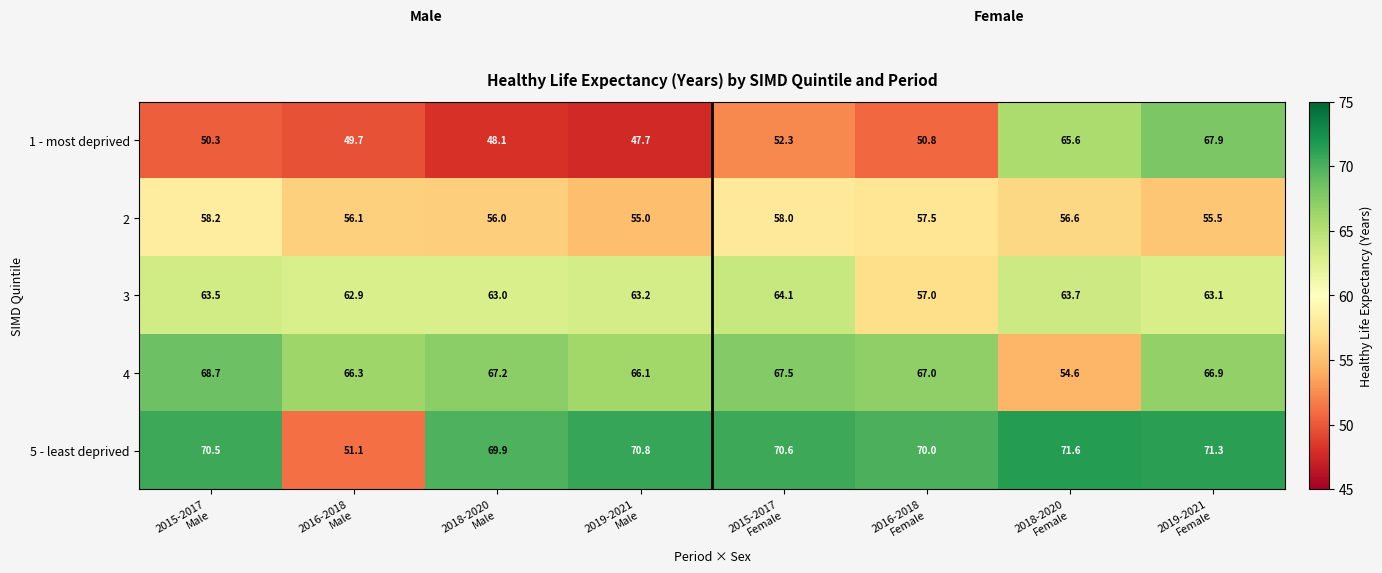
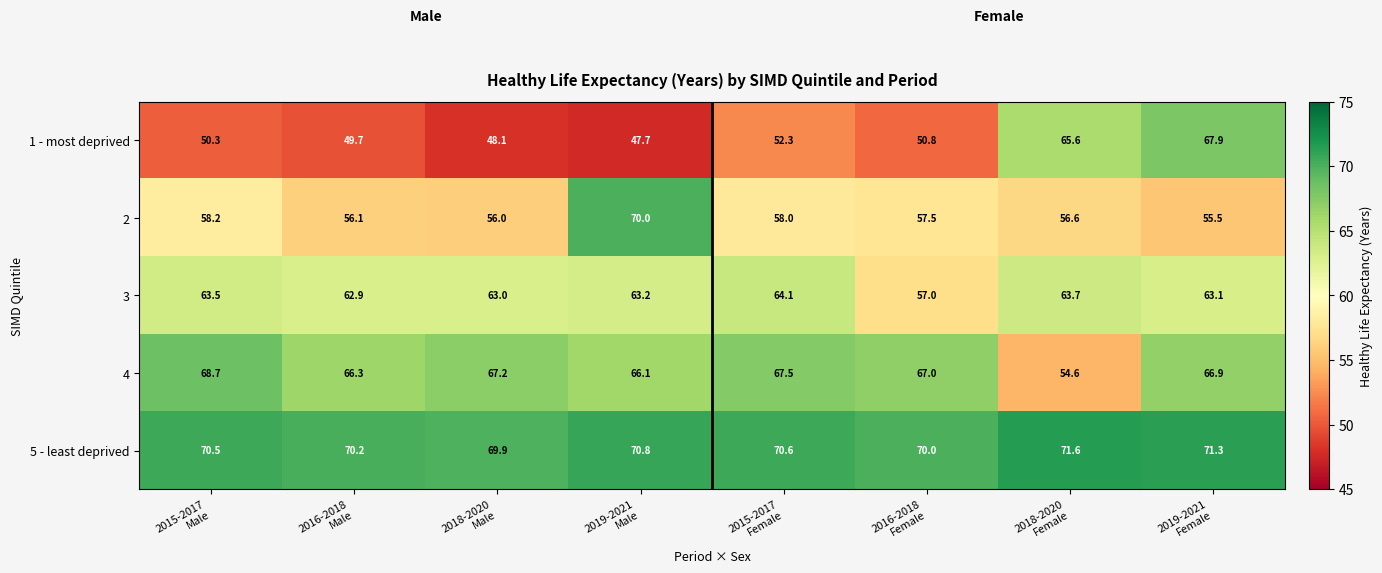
  {
    "1 - most deprived": {
      "2015-2017 Male": 50.3,
      "2016-2018 Male": 49.7,
      "2018-2020 Male": 48.1,
      "2019-2021 Male": 47.7,
      "2015-2017 Female": 52.3,
      "2016-2018 Female": 50.8,
      "2018-2020 Female": 65.6,
      "2019-2021 Female": 67.9
    },
    "2": {
      "2015-2017 Male": 58.2,
      "2016-2018 Male": 56.1,
      "2018-2020 Male": 56.0,
-     "2019-2021 Male": 55.0,
+     "2019-2021 Male": 70.0,
      "2015-2017 Female": 58.0,
      "2016-2018 Female": 57.5,
      "2018-2020 Female": 56.6,
      "2019-2021 Female": 55.5
    },
    "3": {
      "2015-2017 Male": 63.5,
      "2016-2018 Male": 62.9,
      "2018-2020 Male": 63.0,
      "2019-2021 Male": 63.2,
      "2015-2017 Female": 64.1,
      "2016-2018 Female": 57.0,
      "2018-2020 Female": 63.7,
      "2019-2021 Female": 63.1
    },
    "4": {
      "2015-2017 Male": 68.7,
      "2016-2018 Male": 66.3,
      "2018-2020 Male": 67.2,
      "2019-2021 Male": 66.1,
      "2015-2017 Female": 67.5,
      "2016-2018 Female": 67.0,
      "2018-2020 Female": 54.6,
      "2019-2021 Female": 66.9
    },
    "5 - least deprived": {
      "2015-2017 Male": 70.5,
-     "2016-2018 Male": 51.1,
+     "2016-2018 Male": 70.2,
      "2018-2020 Male": 69.9,
      "2019-2021 Male": 70.8,
      "2015-2017 Female": 70.6,
      "2016-2018 Female": 70.0,
      "2018-2020 Female": 71.6,
      "2019-2021 Female": 71.3
    }
  }
